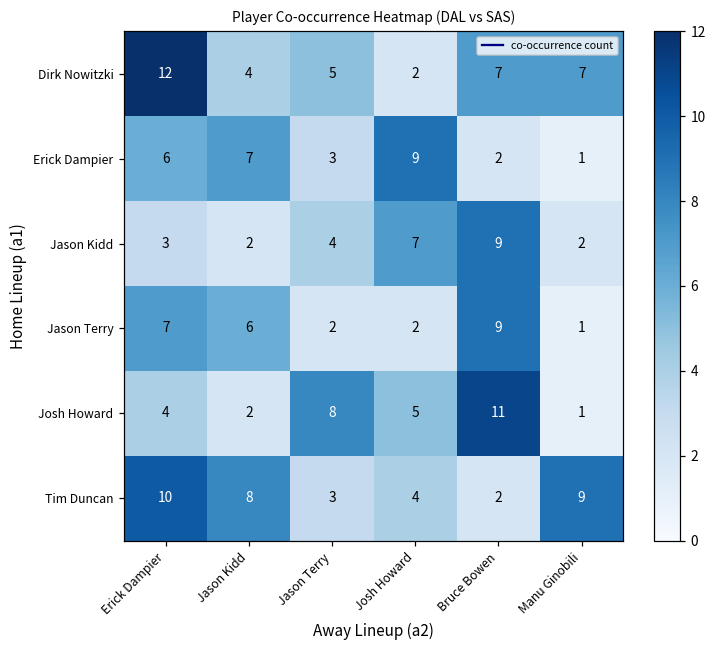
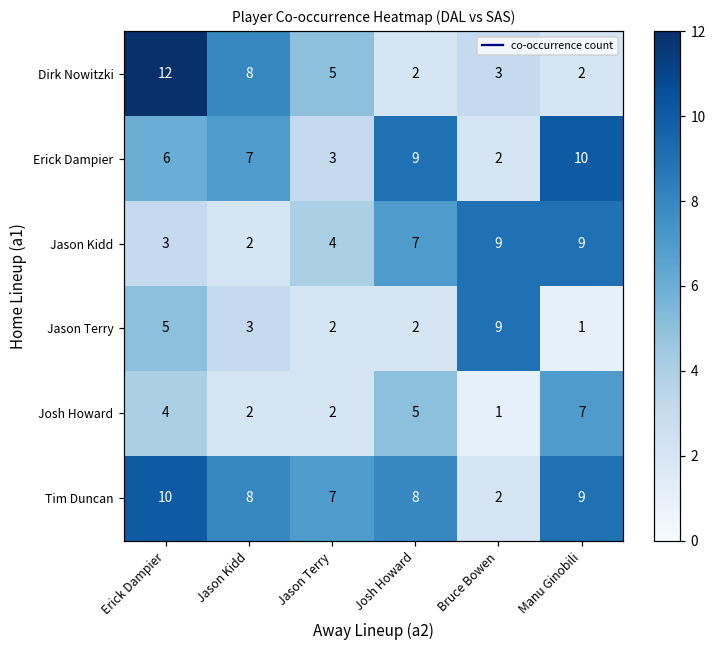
  {
    "Dirk Nowitzki": {
      "Erick Dampier": 12,
-     "Jason Kidd": 4,
+     "Jason Kidd": 8,
      "Jason Terry": 5,
      "Josh Howard": 2,
-     "Bruce Bowen": 7,
-     "Manu Ginobili": 7
+     "Bruce Bowen": 3,
+     "Manu Ginobili": 2
    },
    "Erick Dampier": {
      "Erick Dampier": 6,
      "Jason Kidd": 7,
      "Jason Terry": 3,
      "Josh Howard": 9,
      "Bruce Bowen": 2,
-     "Manu Ginobili": 1
+     "Manu Ginobili": 10
    },
    "Jason Kidd": {
      "Erick Dampier": 3,
      "Jason Kidd": 2,
      "Jason Terry": 4,
      "Josh Howard": 7,
      "Bruce Bowen": 9,
-     "Manu Ginobili": 2
+     "Manu Ginobili": 9
    },
    "Jason Terry": {
-     "Erick Dampier": 7,
-     "Jason Kidd": 6,
+     "Erick Dampier": 5,
+     "Jason Kidd": 3,
      "Jason Terry": 2,
      "Josh Howard": 2,
      "Bruce Bowen": 9,
      "Manu Ginobili": 1
    },
    "Josh Howard": {
      "Erick Dampier": 4,
      "Jason Kidd": 2,
-     "Jason Terry": 8,
+     "Jason Terry": 2,
      "Josh Howard": 5,
-     "Bruce Bowen": 11,
-     "Manu Ginobili": 1
+     "Bruce Bowen": 1,
+     "Manu Ginobili": 7
    },
    "Tim Duncan": {
      "Erick Dampier": 10,
      "Jason Kidd": 8,
-     "Jason Terry": 3,
-     "Josh Howard": 4,
+     "Jason Terry": 7,
+     "Josh Howard": 8,
      "Bruce Bowen": 2,
      "Manu Ginobili": 9
    }
  }
